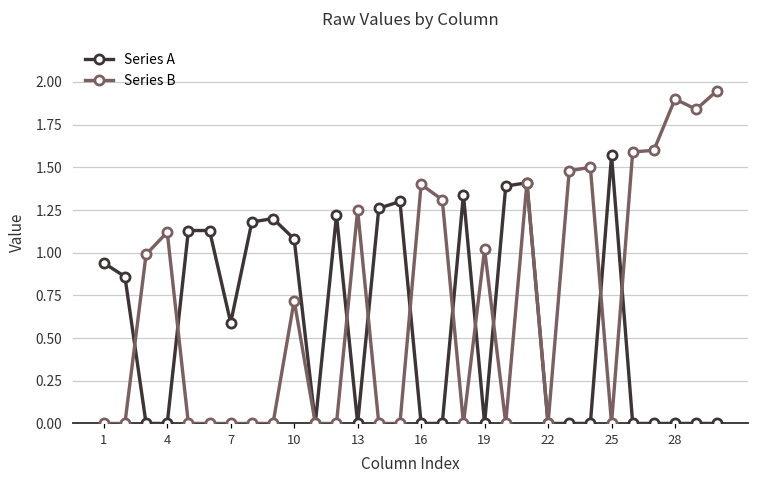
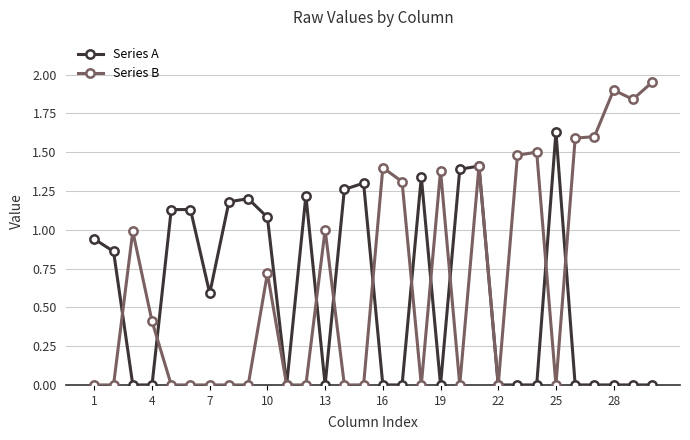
  {
    "Series A": {
      "1": 0.94,
      "4": 0.00,
      "7": 0.59,
      "10": 1.08,
      "13": 0.00,
      "16": 0.00,
      "19": 0.00,
-     "25": 1.57,
+     "25": 1.63,
      "28": 0.00
    },
    "Series B": {
      "1": 0.00,
-     "4": 1.12,
+     "4": 0.41,
      "7": 0.00,
      "10": 0.72,
-     "13": 1.25,
+     "13": 1.00,
      "16": 1.40,
-     "19": 1.02,
+     "19": 1.38,
      "25": 0.00,
      "28": 1.90
    }
  }
